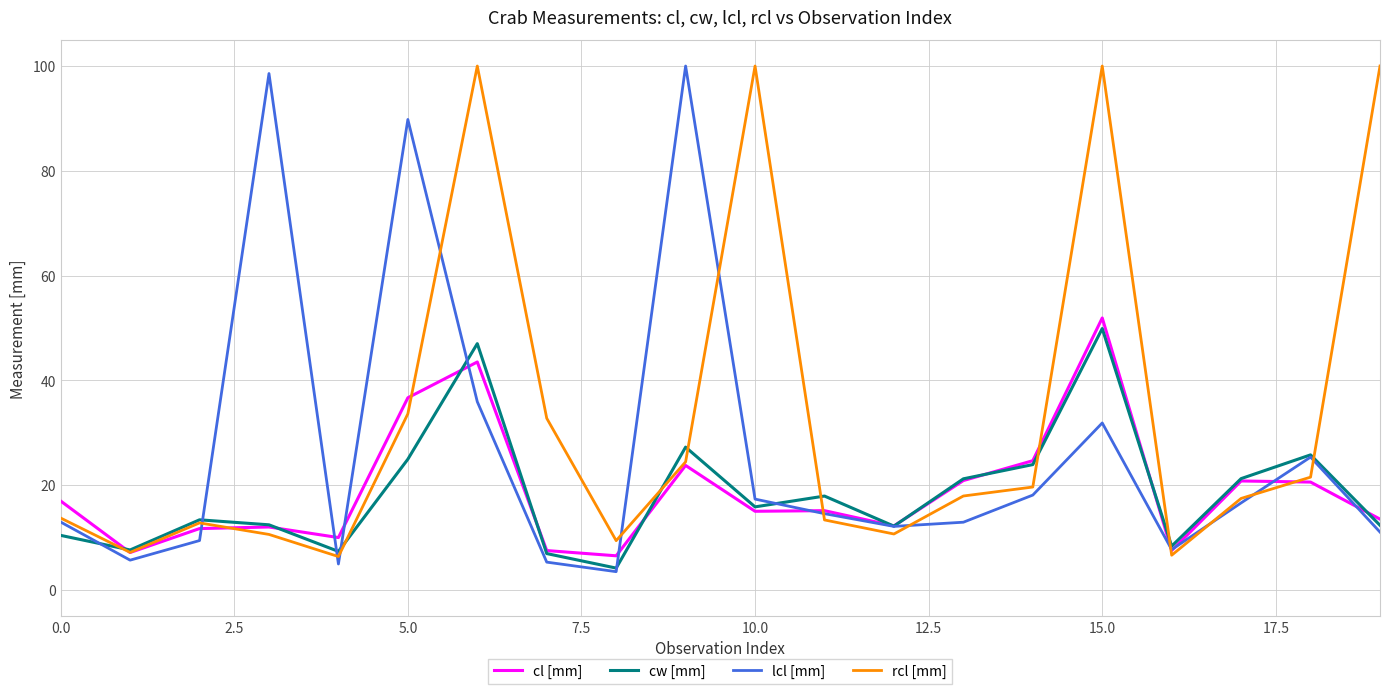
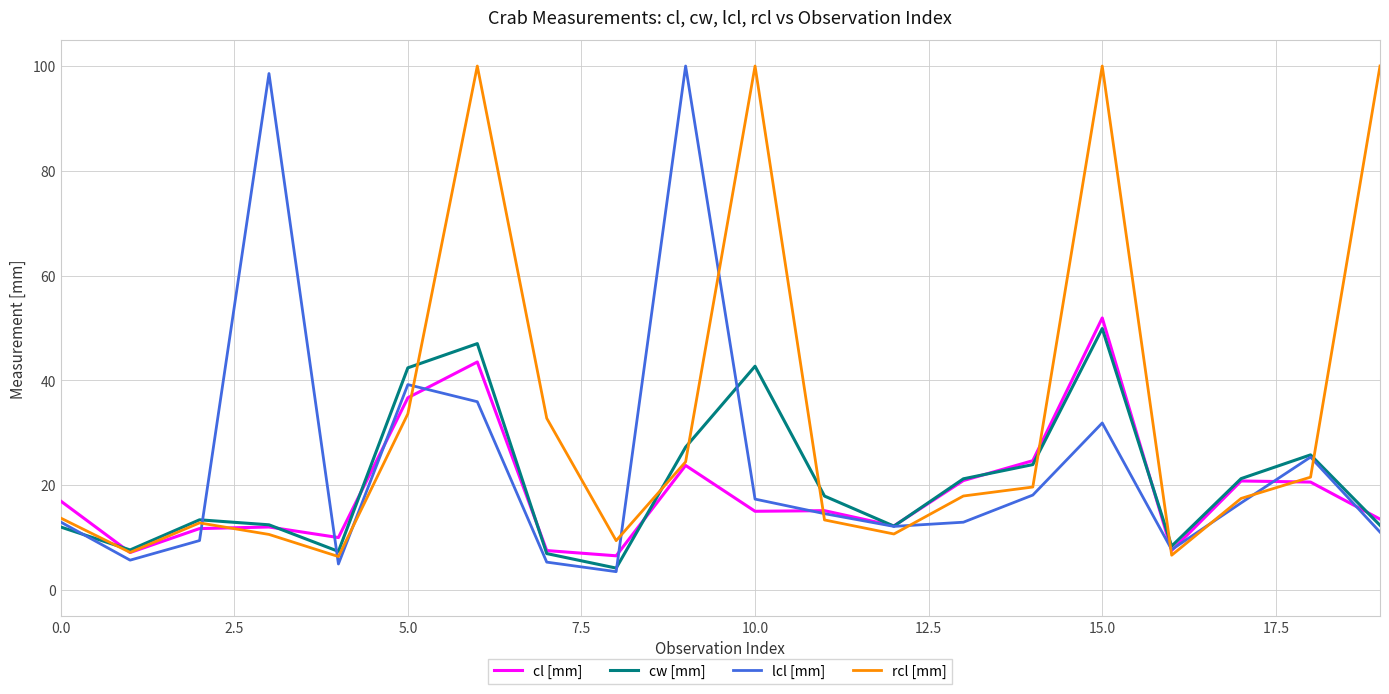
  {
    "cl [mm]": {
      "0.0": 17,
      "5.0": 37,
      "10.0": 15,
      "15.0": 52
    },
    "cw [mm]": {
-     "0.0": 10,
-     "5.0": 25,
-     "10.0": 16,
+     "0.0": 12,
+     "5.0": 42,
+     "10.0": 43,
      "15.0": 50
    },
    "lcl [mm]": {
      "0.0": 13,
-     "5.0": 90,
+     "5.0": 39,
      "10.0": 17,
      "15.0": 32
    },
    "rcl [mm]": {
      "0.0": 14,
      "5.0": 34,
      "10.0": 100,
      "15.0": 100
    }
  }
